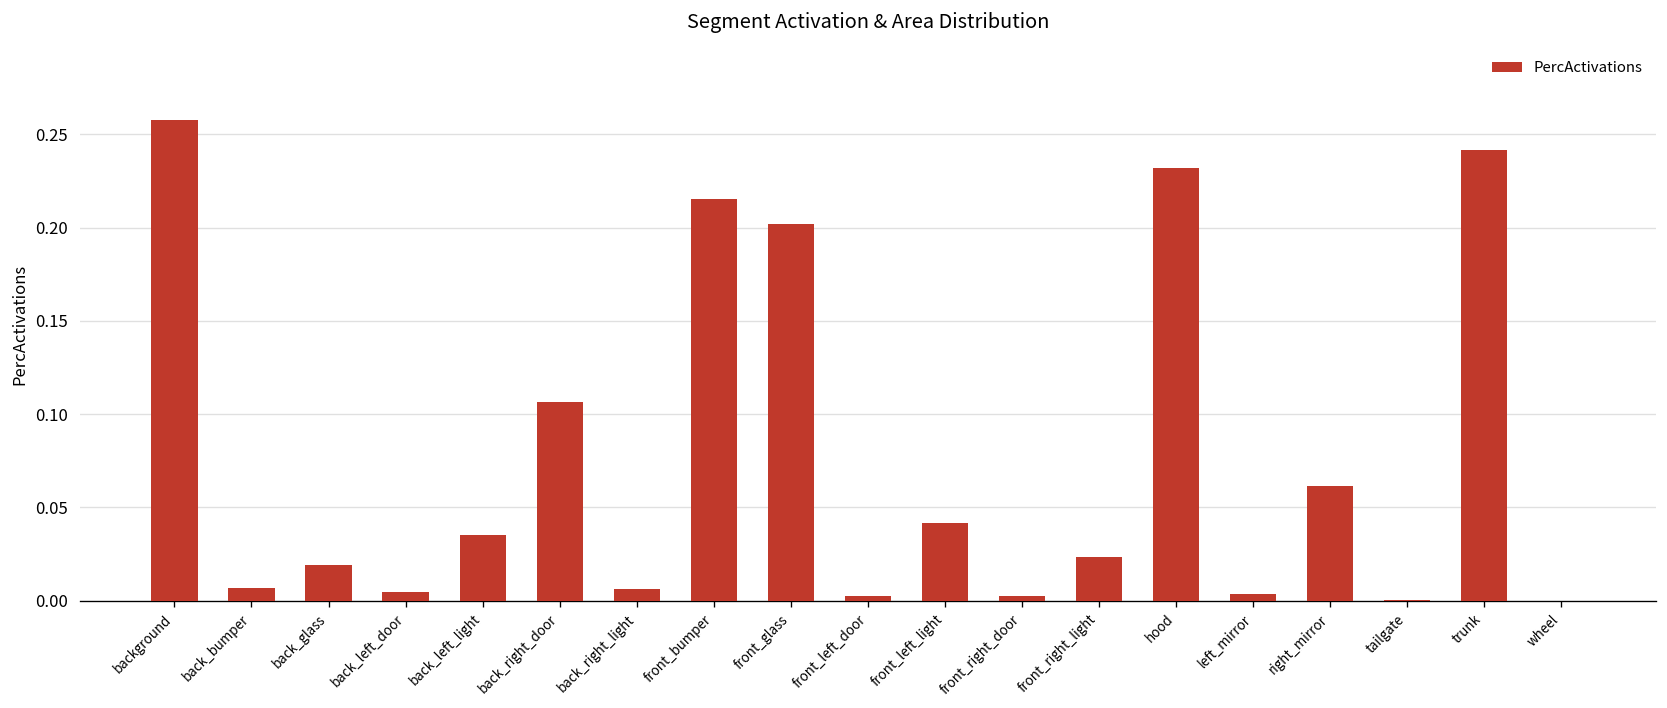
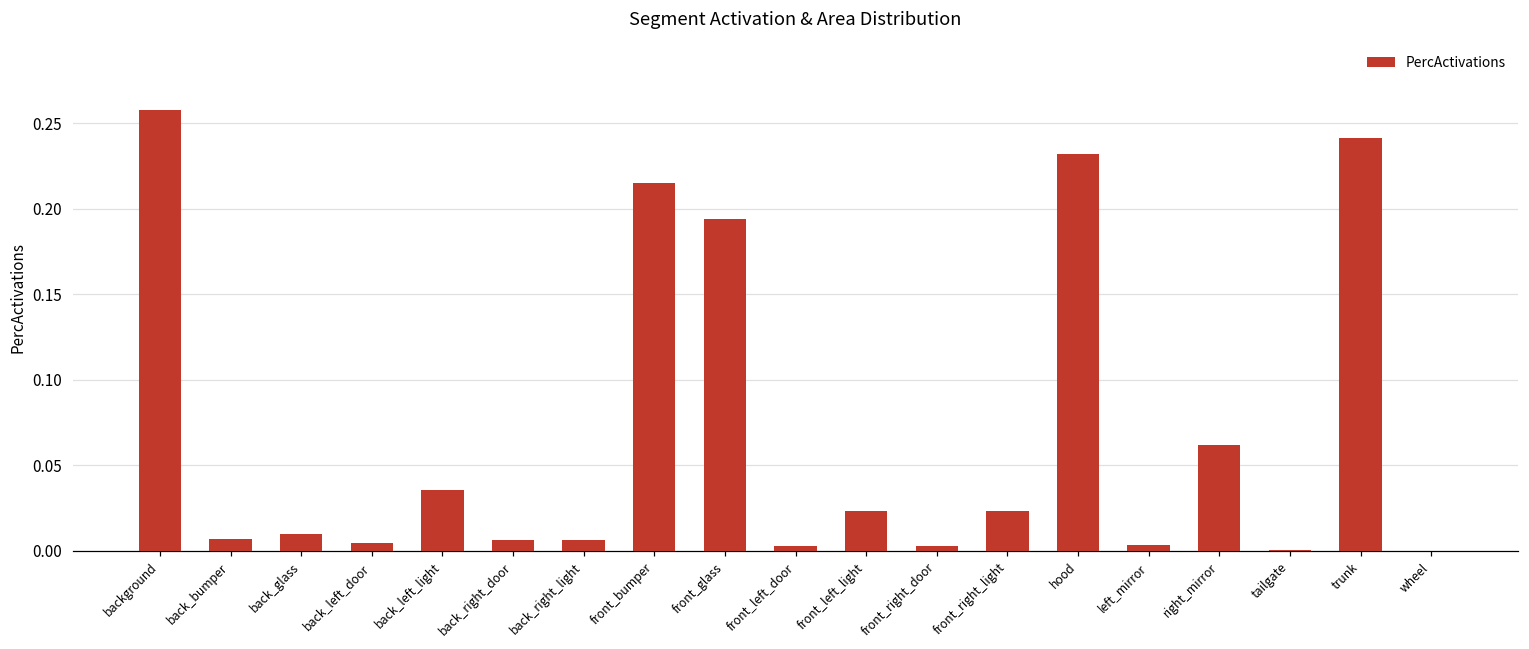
  {
    "background": 0.258,
    "back_bumper": 0.007,
-   "back_glass": 0.019,
+   "back_glass": 0.010,
    "back_left_door": 0.005,
    "back_left_light": 0.035,
-   "back_right_door": 0.107,
+   "back_right_door": 0.006,
    "back_right_light": 0.006,
    "front_bumper": 0.215,
-   "front_glass": 0.202,
+   "front_glass": 0.194,
    "front_left_door": 0.003,
-   "front_left_light": 0.042,
+   "front_left_light": 0.023,
    "front_right_door": 0.003,
    "front_right_light": 0.023,
    "hood": 0.232,
    "left_mirror": 0.003,
    "right_mirror": 0.061,
    "trunk": 0.242
  }
